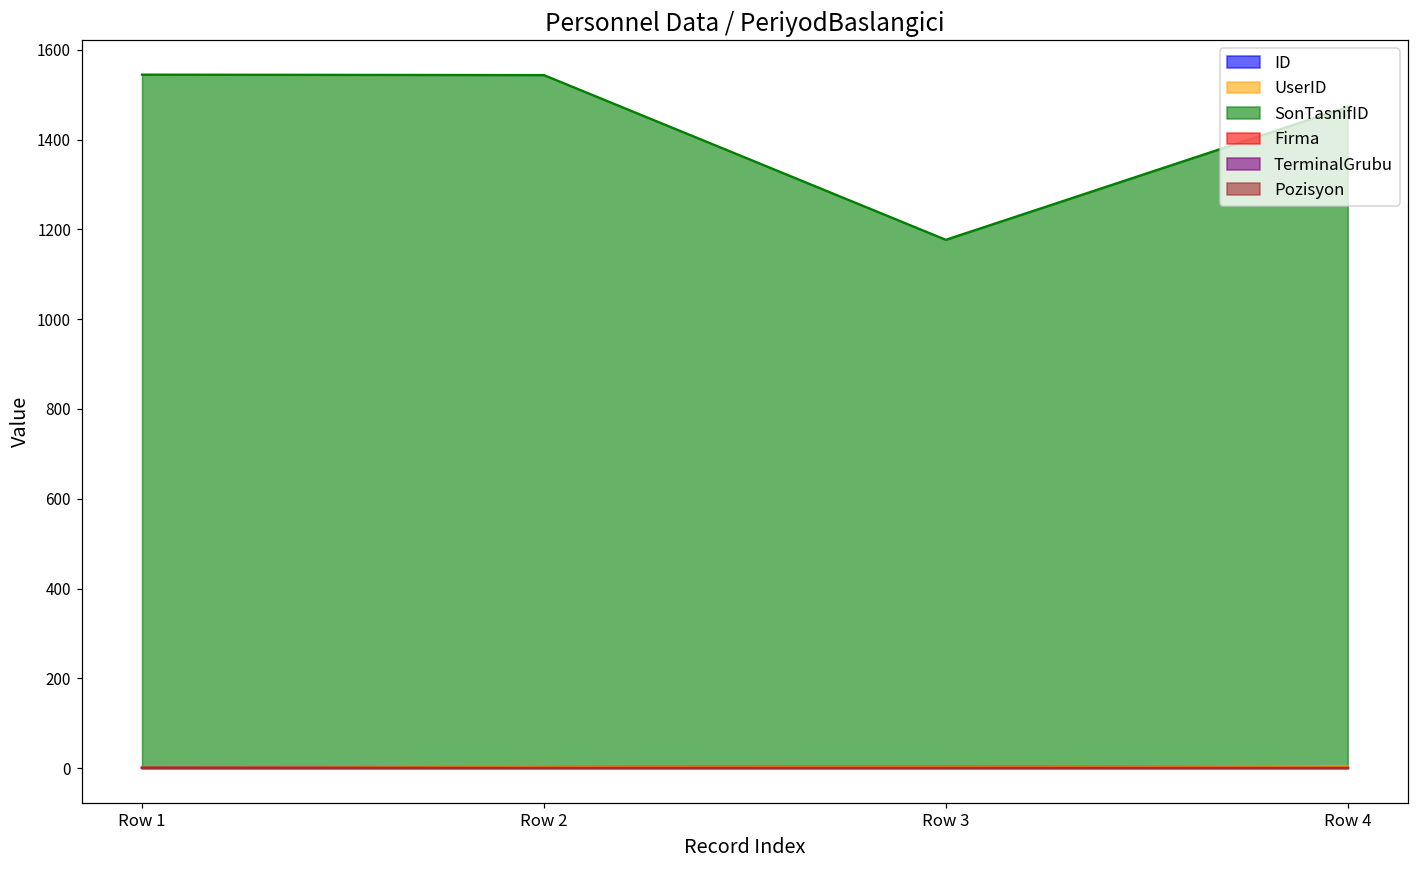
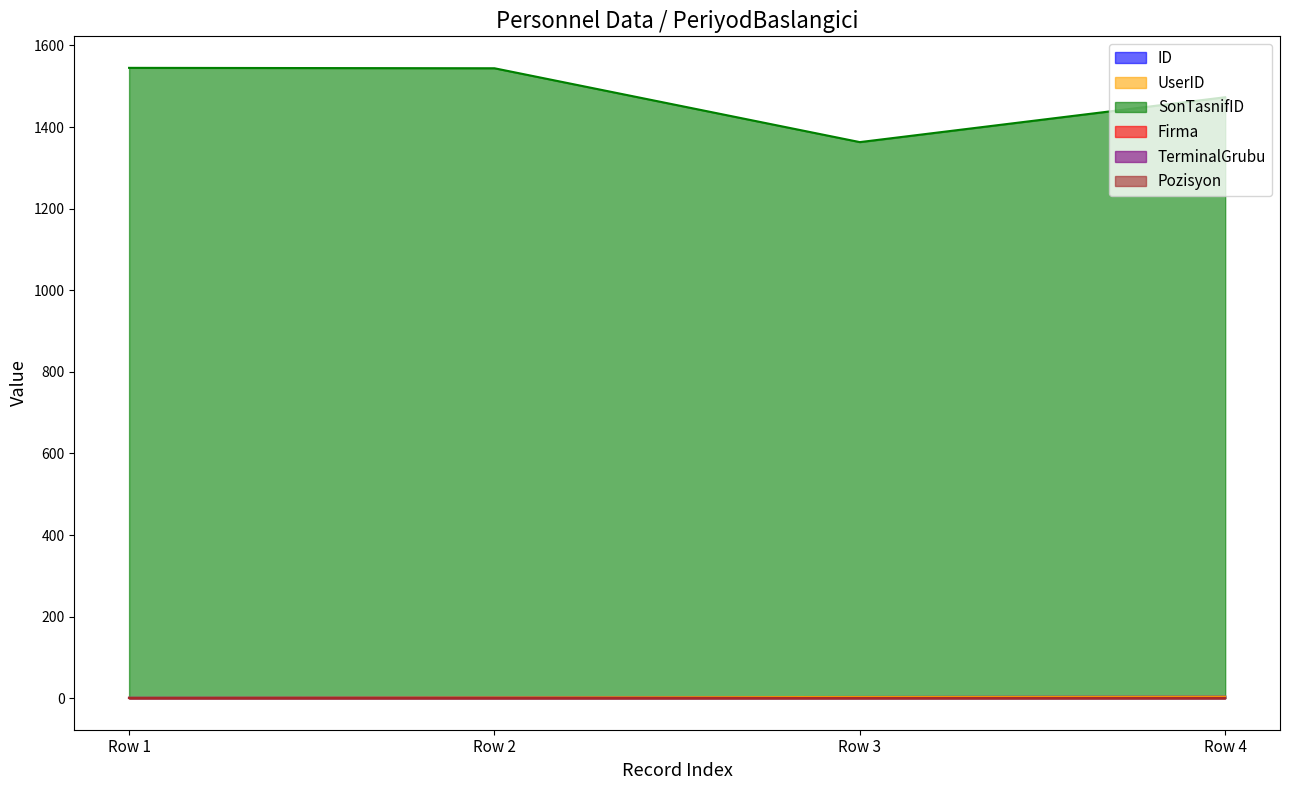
  {
    "SonTasnifID": {
      "Row 1": 1550,
      "Row 2": 1540,
-     "Row 3": 1180
+     "Row 3": 1360
    }
  }
